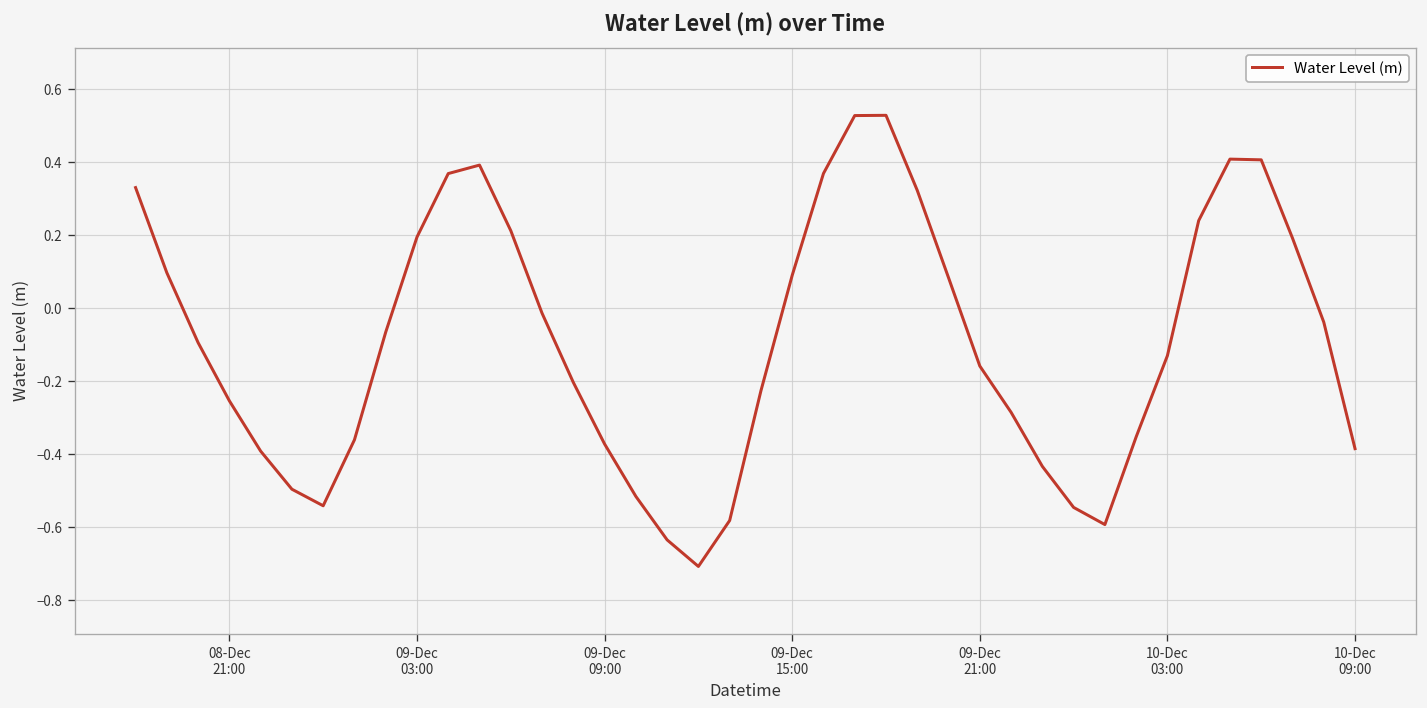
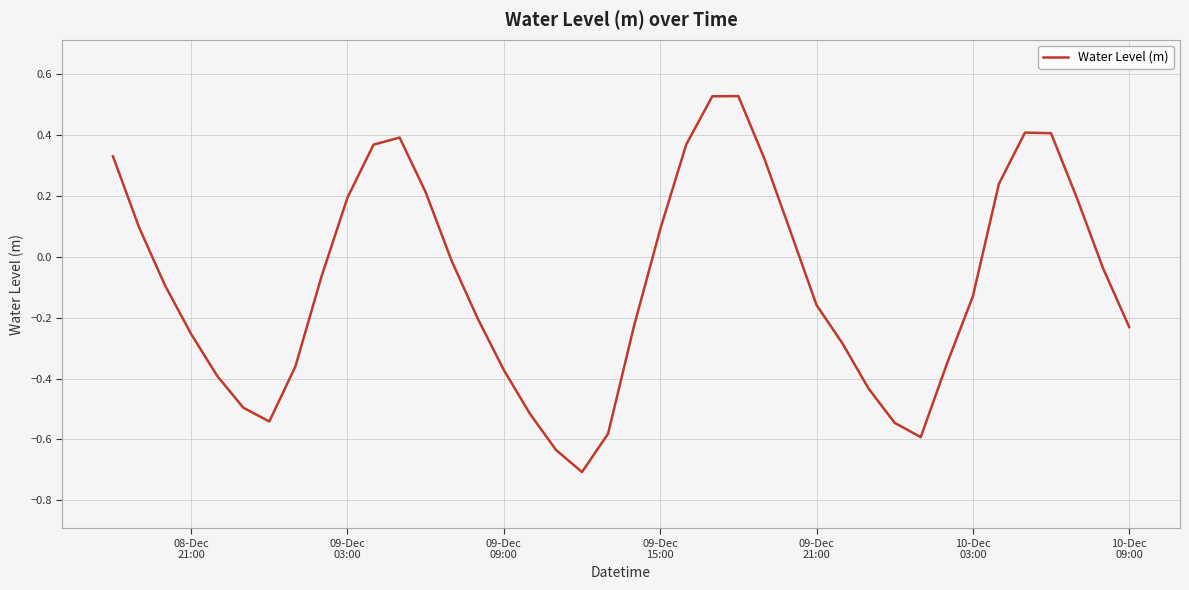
  {
    "08-Dec 21:00": -0.25,
    "09-Dec 03:00": 0.20,
    "09-Dec 09:00": -0.37,
    "09-Dec 15:00": 0.09,
    "09-Dec 21:00": -0.16,
    "10-Dec 03:00": -0.13,
-   "10-Dec 09:00": -0.38
+   "10-Dec 09:00": -0.23
  }
